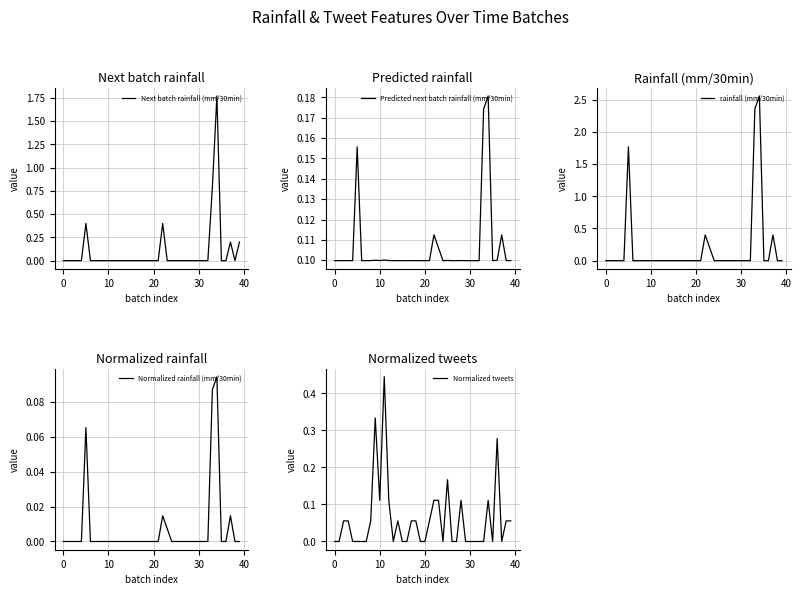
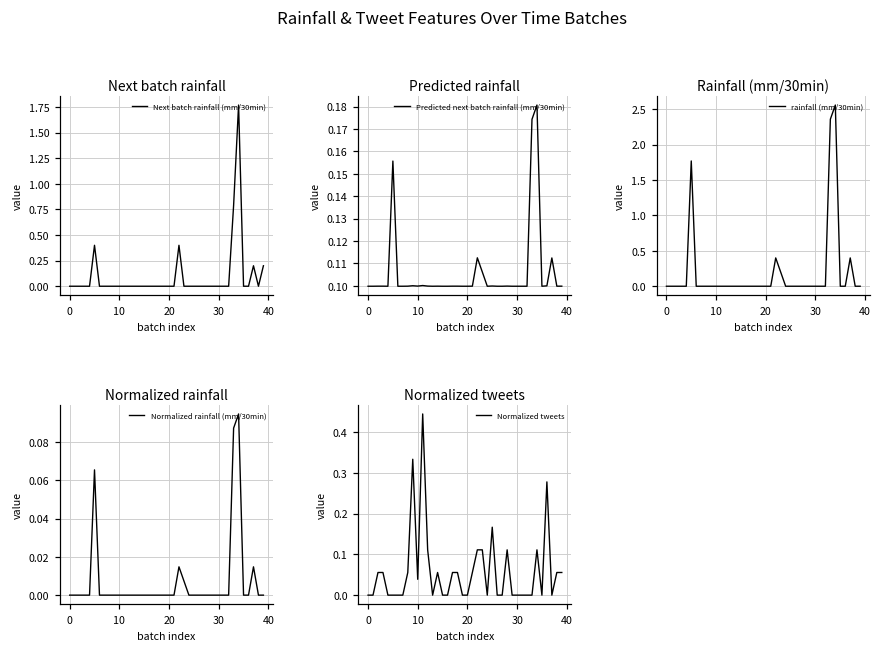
  {
    "Next batch rainfall": {
      "0": 0.0,
      "10": 0.0,
      "20": 0.0,
      "30": 0.0
    },
    "Predicted rainfall": {
      "0": 0.100,
      "10": 0.100,
      "20": 0.100,
      "30": 0.100
    },
    "Rainfall (mm/30min)": {
      "0": 0.0,
      "10": 0.0,
      "20": 0.0,
      "30": 0.0
    },
    "Normalized rainfall": {
      "0": 0.000,
      "10": 0.000,
      "20": 0.000,
      "30": 0.000
    },
    "Normalized tweets": {
      "0": 0.00,
-     "10": 0.11,
+     "10": 0.04,
      "20": 0.00,
      "30": 0.00
    }
  }
